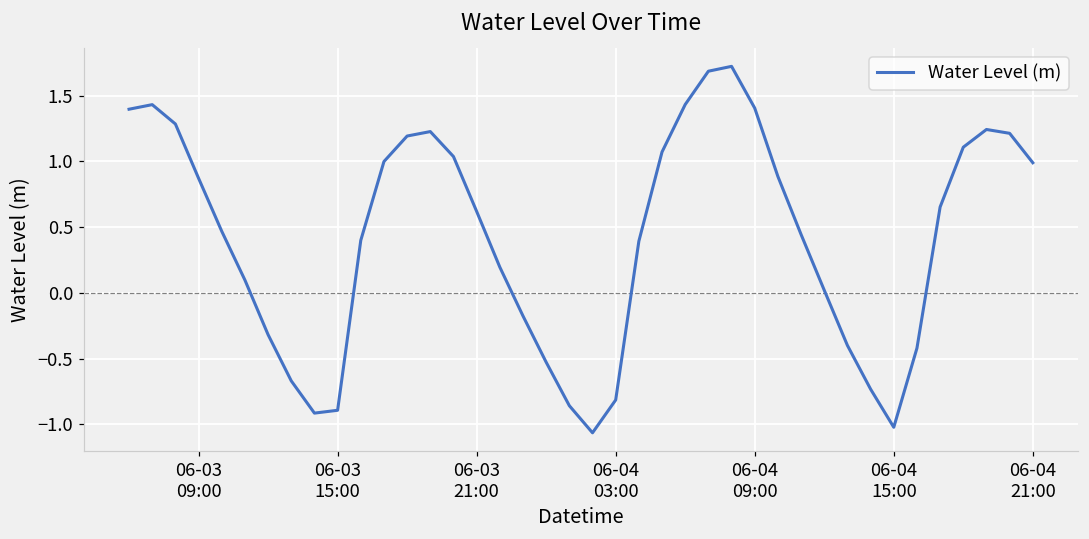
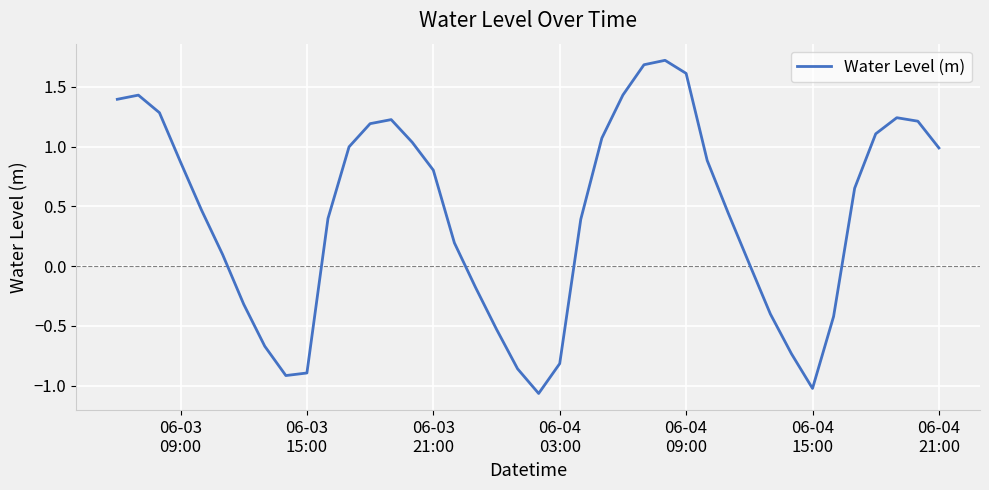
  {
    "06-03 09:00": 0.87,
    "06-03 15:00": -0.89,
-   "06-03 21:00": 0.62,
+   "06-03 21:00": 0.80,
    "06-04 03:00": -0.81,
-   "06-04 09:00": 1.41,
+   "06-04 09:00": 1.61,
    "06-04 15:00": -1.02,
    "06-04 21:00": 0.99
  }
